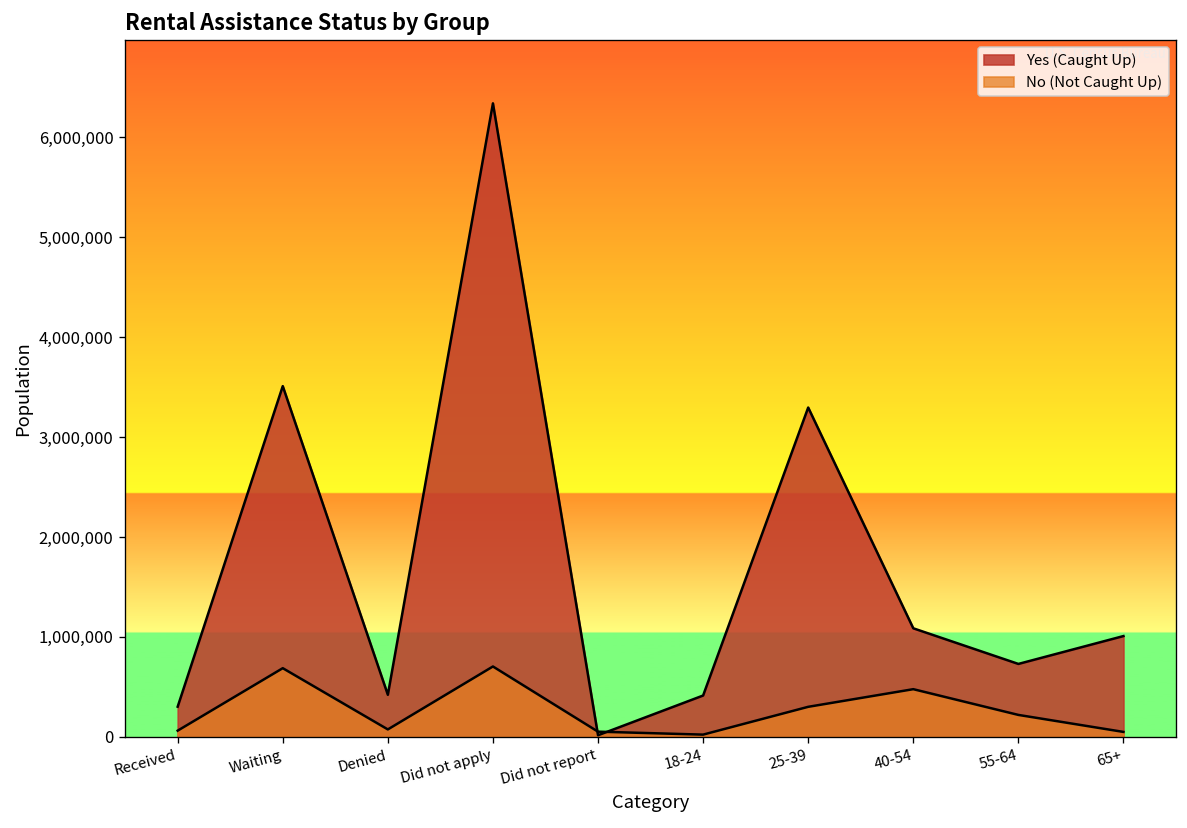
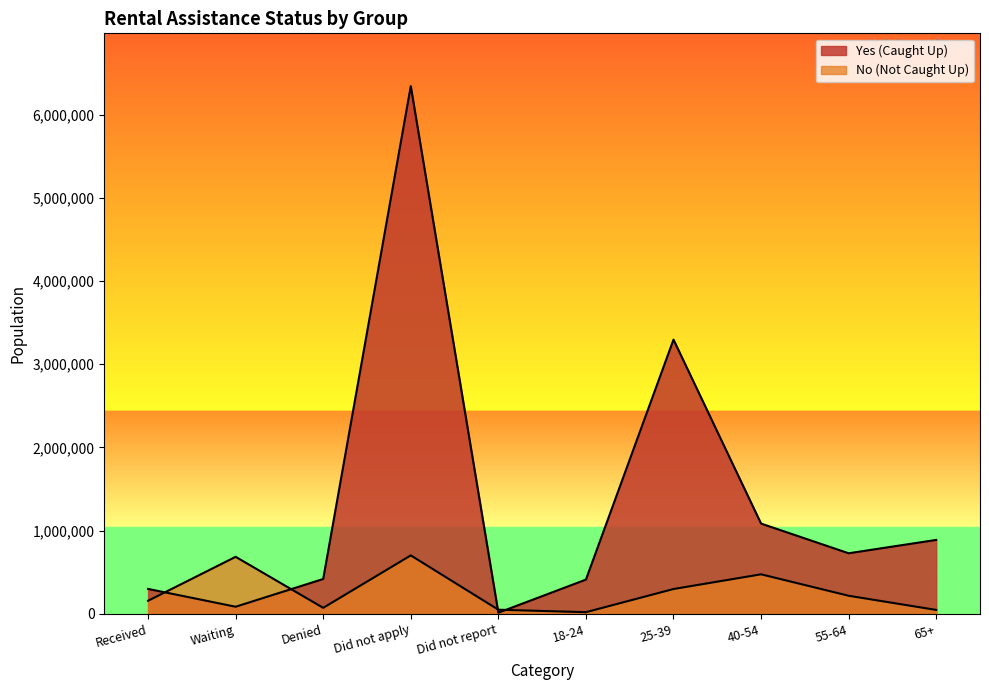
  {
    "Yes (Caught Up)": {
      "Received": "300,000",
-     "Waiting": "3,500,000",
+     "Waiting": "100,000",
      "Denied": "400,000",
      "Did not apply": "6,300,000",
      "Did not report": "0",
      "18-24": "400,000",
      "25-39": "3,300,000",
      "40-54": "1,100,000",
      "55-64": "700,000",
-     "65+": "1,000,000"
+     "65+": "900,000"
    },
    "No (Not Caught Up)": {
-     "Received": "100,000",
+     "Received": "200,000",
      "Waiting": "700,000",
      "Denied": "100,000",
      "Did not apply": "700,000",
      "Did not report": "100,000",
      "18-24": "0",
      "25-39": "300,000",
      "40-54": "500,000",
      "55-64": "200,000",
      "65+": "0"
    }
  }
